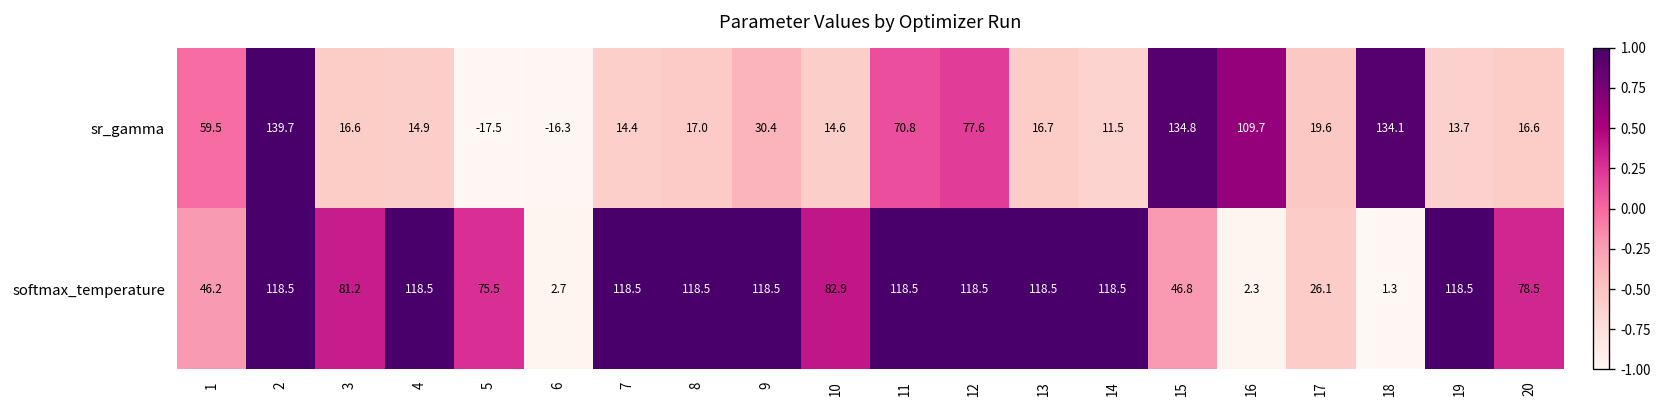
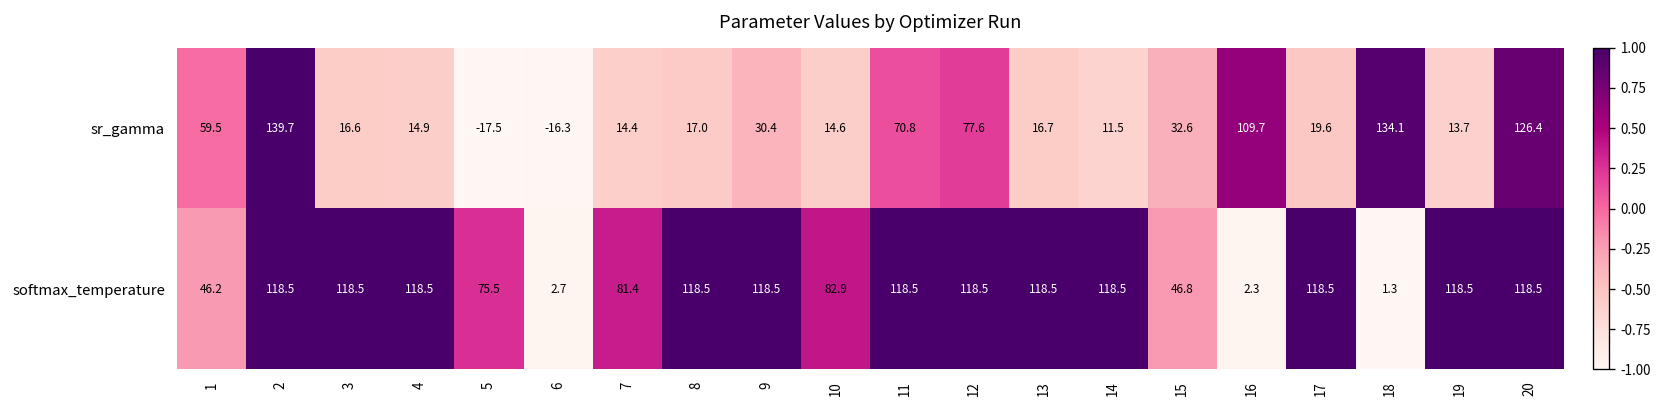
  {
    "sr_gamma": {
      "1": 59.5,
      "2": 139.7,
      "3": 16.6,
      "4": 14.9,
      "5": -17.5,
      "6": -16.3,
      "7": 14.4,
      "8": 17.0,
      "9": 30.4,
      "10": 14.6,
      "11": 70.8,
      "12": 77.6,
      "13": 16.7,
      "14": 11.5,
-     "15": 134.8,
+     "15": 32.6,
      "16": 109.7,
      "17": 19.6,
      "18": 134.1,
      "19": 13.7,
-     "20": 16.6
+     "20": 126.4
    },
    "softmax_temperature": {
      "1": 46.2,
      "2": 118.5,
-     "3": 81.2,
+     "3": 118.5,
      "4": 118.5,
      "5": 75.5,
      "6": 2.7,
-     "7": 118.5,
+     "7": 81.4,
      "8": 118.5,
      "9": 118.5,
      "10": 82.9,
      "11": 118.5,
      "12": 118.5,
      "13": 118.5,
      "14": 118.5,
      "15": 46.8,
      "16": 2.3,
-     "17": 26.1,
+     "17": 118.5,
      "18": 1.3,
      "19": 118.5,
-     "20": 78.5
+     "20": 118.5
    }
  }
